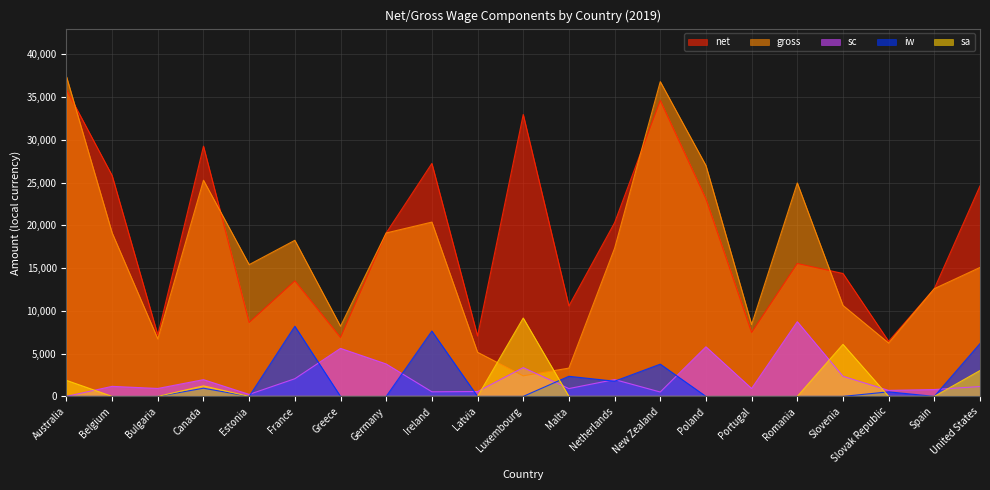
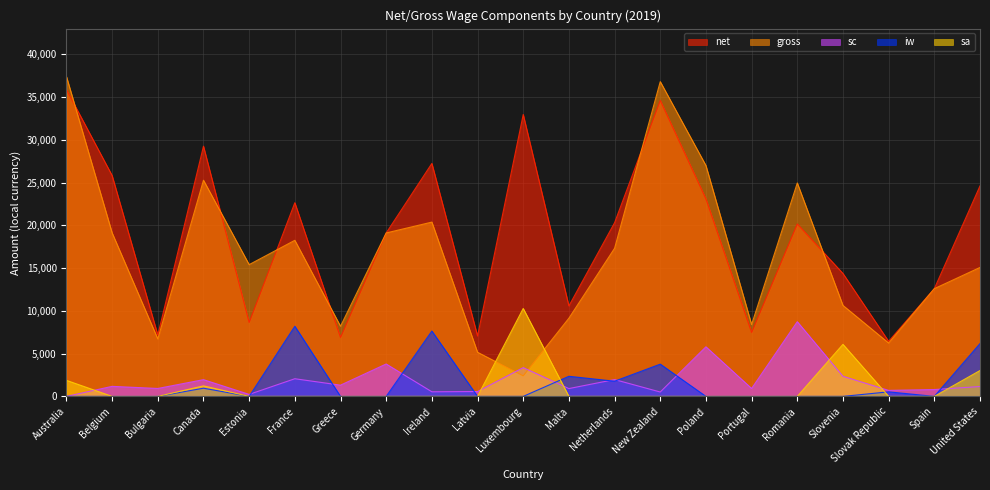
  {
    "net": {
      "Australia": "36,000",
      "Belgium": "26,000",
      "Bulgaria": "7,000",
      "Canada": "29,000",
      "Estonia": "9,000",
-     "France": "14,000",
+     "France": "23,000",
      "Greece": "7,000",
      "Ireland": "27,000",
      "Latvia": "7,000",
      "Luxembourg": "33,000",
      "Malta": "11,000",
      "Netherlands": "20,000",
      "New Zealand": "35,000",
      "Poland": "23,000",
      "Portugal": "7,000",
-     "Romania": "16,000",
+     "Romania": "20,000",
      "Slovenia": "14,000",
      "United States": "25,000"
    },
    "gross": {
      "Australia": "37,000",
      "Belgium": "19,000",
      "Bulgaria": "7,000",
      "Canada": "25,000",
      "Estonia": "15,000",
      "France": "18,000",
      "Greece": "8,000",
      "Ireland": "20,000",
      "Latvia": "5,000",
      "Luxembourg": "2,000",
-     "Malta": "3,000",
+     "Malta": "9,000",
      "Netherlands": "17,000",
      "New Zealand": "37,000",
      "Poland": "27,000",
      "Portugal": "8,000",
      "Romania": "25,000",
      "Slovenia": "11,000",
      "United States": "15,000"
    },
    "sc": {
      "Belgium": "1,000",
      "Bulgaria": "1,000",
      "Canada": "2,000",
      "France": "2,000",
-     "Greece": "6,000",
+     "Greece": "1,000",
      "Germany": "4,000",
      "Ireland": "1,000",
      "Latvia": "1,000",
      "Luxembourg": "3,000",
      "Malta": "1,000",
      "New Zealand": "1,000",
      "Poland": "6,000",
      "Portugal": "1,000",
      "Romania": "9,000",
      "Slovenia": "2,000",
      "Spain": "1,000",
      "United States": "1,000"
    },
    "iw": {
      "France": "8,000",
      "Ireland": "8,000",
      "Luxembourg": "0",
      "Malta": "2,000",
      "New Zealand": "4,000",
      "Slovenia": "0",
      "United States": "6,000"
    },
    "sa": {
      "Australia": "2,000",
      "France": "0",
      "Ireland": "0",
-     "Luxembourg": "9,000",
+     "Luxembourg": "10,000",
      "Malta": "0",
      "Netherlands": "0",
      "New Zealand": "0",
      "Slovenia": "6,000",
      "Slovak Republic": "0",
      "United States": "3,000"
    }
  }
